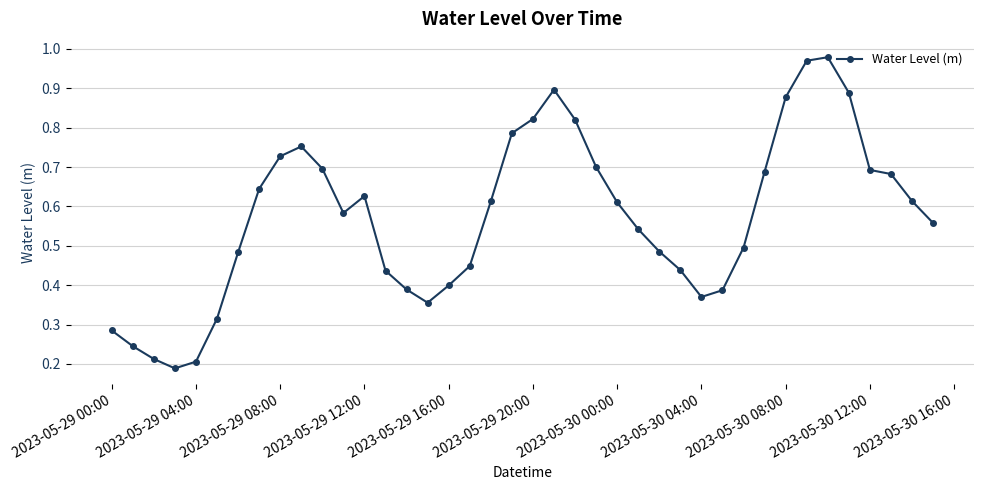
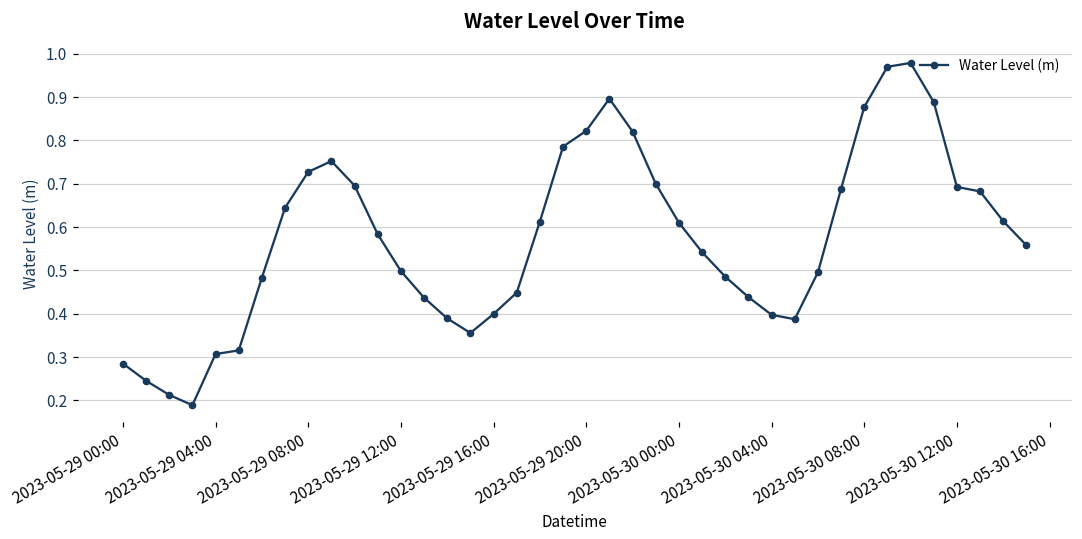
  {
    "2023-05-29 00:00": 0.28,
-   "2023-05-29 04:00": 0.21,
+   "2023-05-29 04:00": 0.31,
    "2023-05-29 08:00": 0.73,
-   "2023-05-29 12:00": 0.63,
+   "2023-05-29 12:00": 0.50,
    "2023-05-29 16:00": 0.40,
    "2023-05-29 20:00": 0.82,
    "2023-05-30 00:00": 0.61,
-   "2023-05-30 04:00": 0.37,
+   "2023-05-30 04:00": 0.40,
    "2023-05-30 08:00": 0.88,
    "2023-05-30 12:00": 0.69
  }
